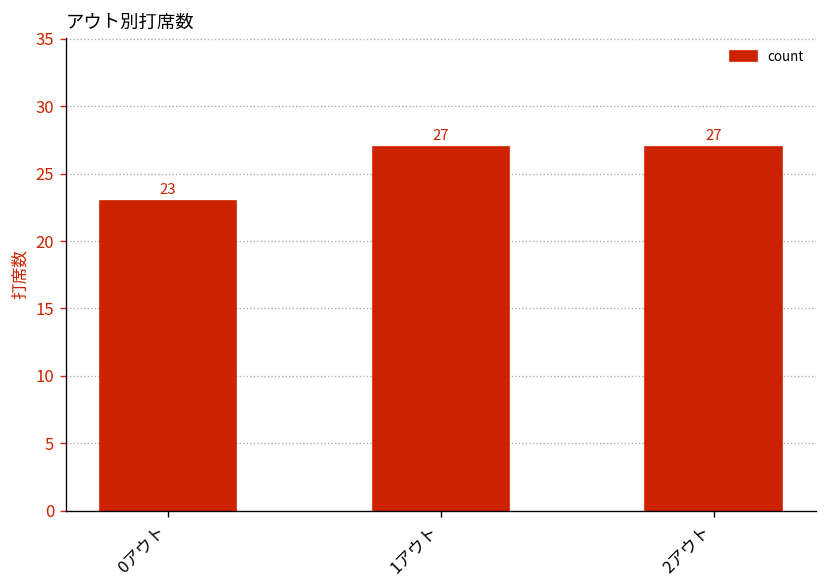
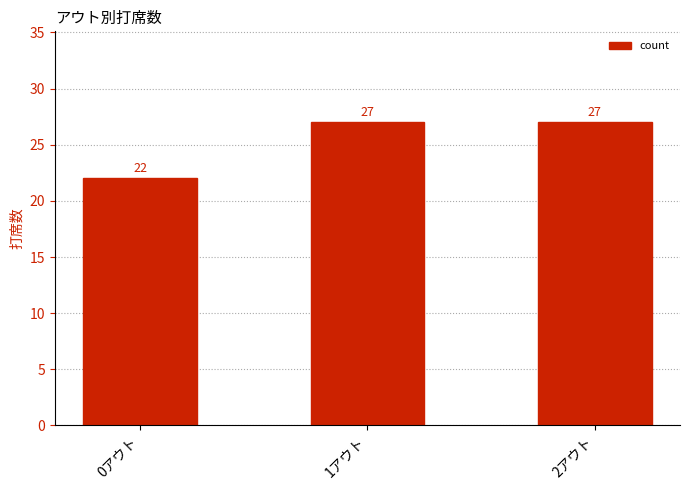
  {
-   "0アウト": 23,
+   "0アウト": 22,
    "1アウト": 27,
    "2アウト": 27
  }
